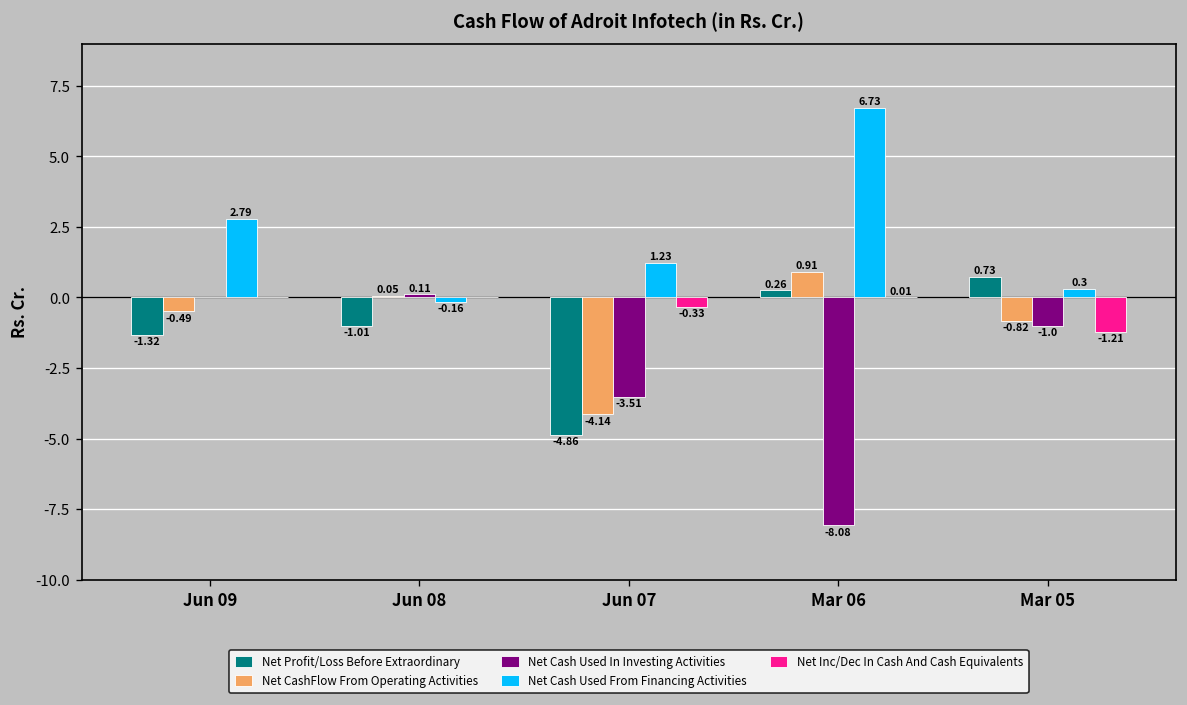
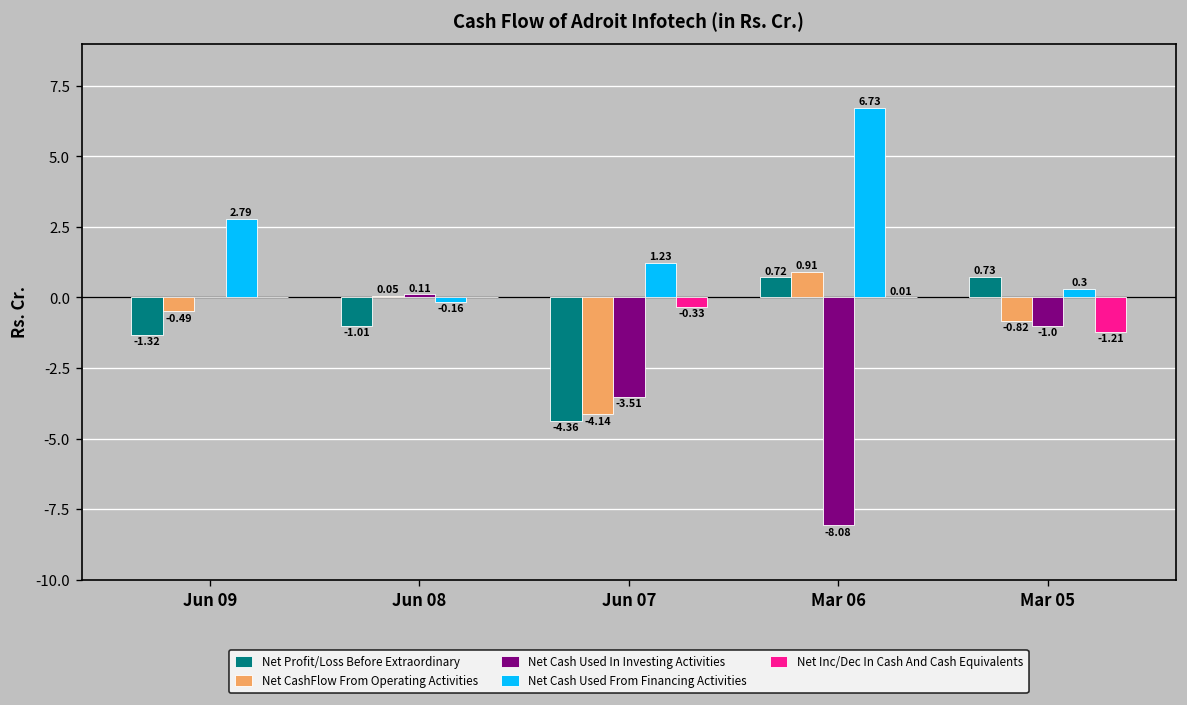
  {
    "Net Profit/Loss Before Extraordinary": {
      "Jun 09": -1.32,
      "Jun 08": -1.01,
-     "Jun 07": -4.86,
-     "Mar 06": 0.26,
+     "Jun 07": -4.36,
+     "Mar 06": 0.72,
      "Mar 05": 0.73
    },
    "Net CashFlow From Operating Activities": {
      "Jun 09": -0.49,
      "Jun 08": 0.05,
      "Jun 07": -4.14,
      "Mar 06": 0.91,
      "Mar 05": -0.82
    },
    "Net Cash Used In Investing Activities": {
      "Jun 08": 0.11,
      "Jun 07": -3.51,
      "Mar 06": -8.08,
      "Mar 05": -1.0
    },
    "Net Cash Used From Financing Activities": {
      "Jun 09": 2.79,
      "Jun 08": -0.16,
      "Jun 07": 1.23,
      "Mar 06": 6.73,
      "Mar 05": 0.3
    },
    "Net Inc/Dec In Cash And Cash Equivalents": {
      "Jun 07": -0.33,
      "Mar 06": 0.01,
      "Mar 05": -1.21
    }
  }
